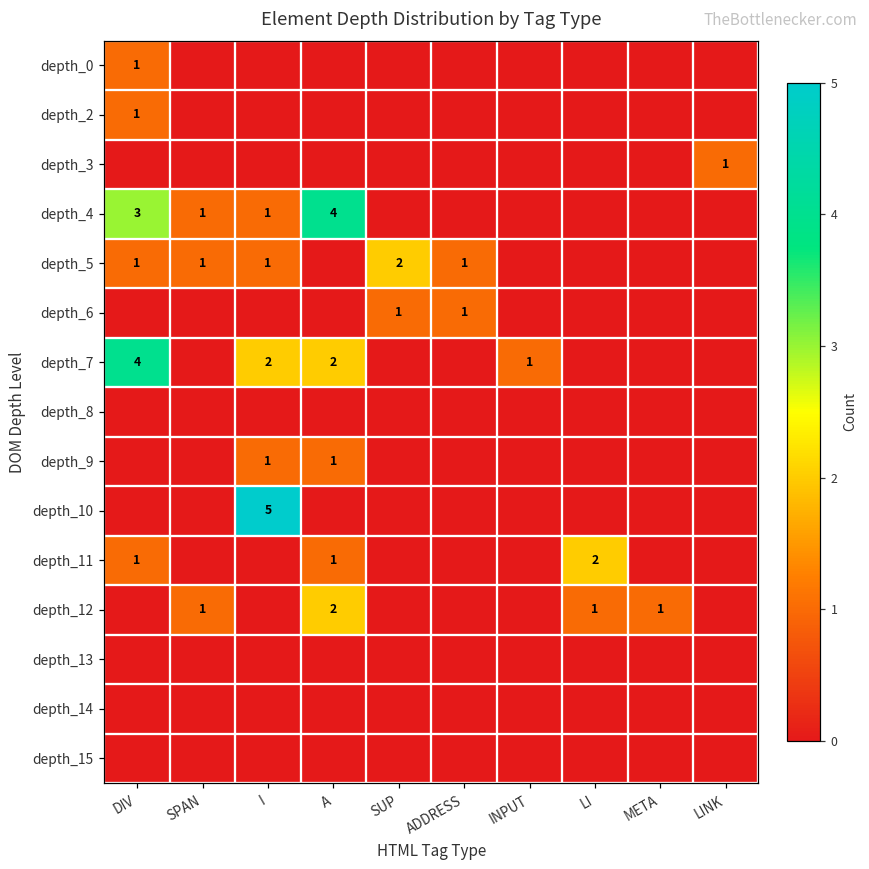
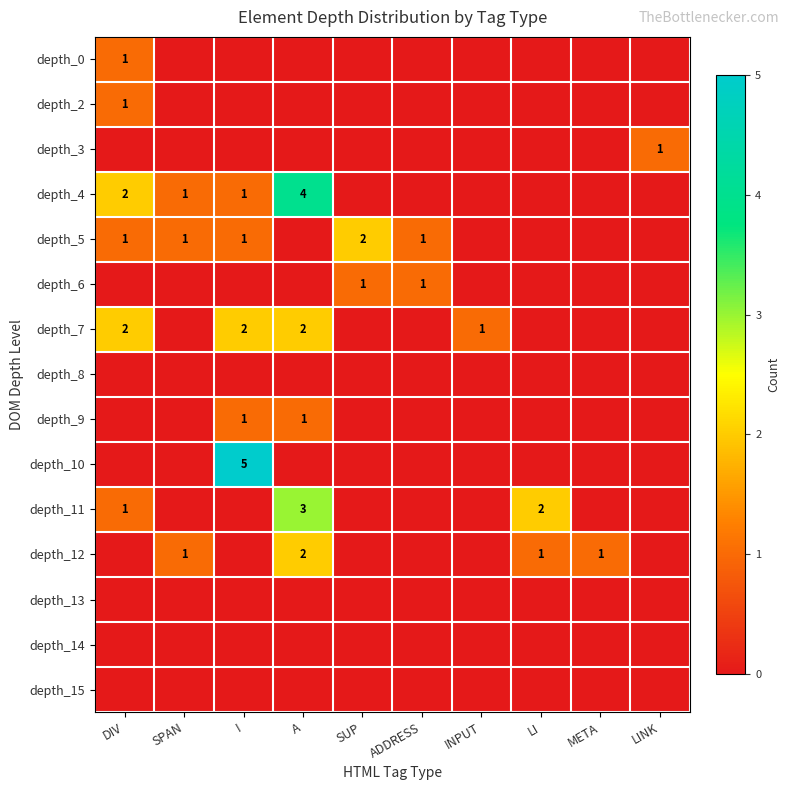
  {
    "depth_0": {
      "DIV": 1
    },
    "depth_2": {
      "DIV": 1
    },
    "depth_3": {
      "LINK": 1
    },
    "depth_4": {
-     "DIV": 3,
+     "DIV": 2,
      "SPAN": 1,
      "I": 1,
      "A": 4
    },
    "depth_5": {
      "DIV": 1,
      "SPAN": 1,
      "I": 1,
      "SUP": 2,
      "ADDRESS": 1
    },
    "depth_6": {
      "SUP": 1,
      "ADDRESS": 1
    },
    "depth_7": {
-     "DIV": 4,
+     "DIV": 2,
      "I": 2,
      "A": 2,
      "INPUT": 1
    },
    "depth_9": {
      "I": 1,
      "A": 1
    },
    "depth_10": {
      "I": 5
    },
    "depth_11": {
      "DIV": 1,
-     "A": 1,
+     "A": 3,
      "LI": 2
    },
    "depth_12": {
      "SPAN": 1,
      "A": 2,
      "LI": 1,
      "META": 1
    }
  }
